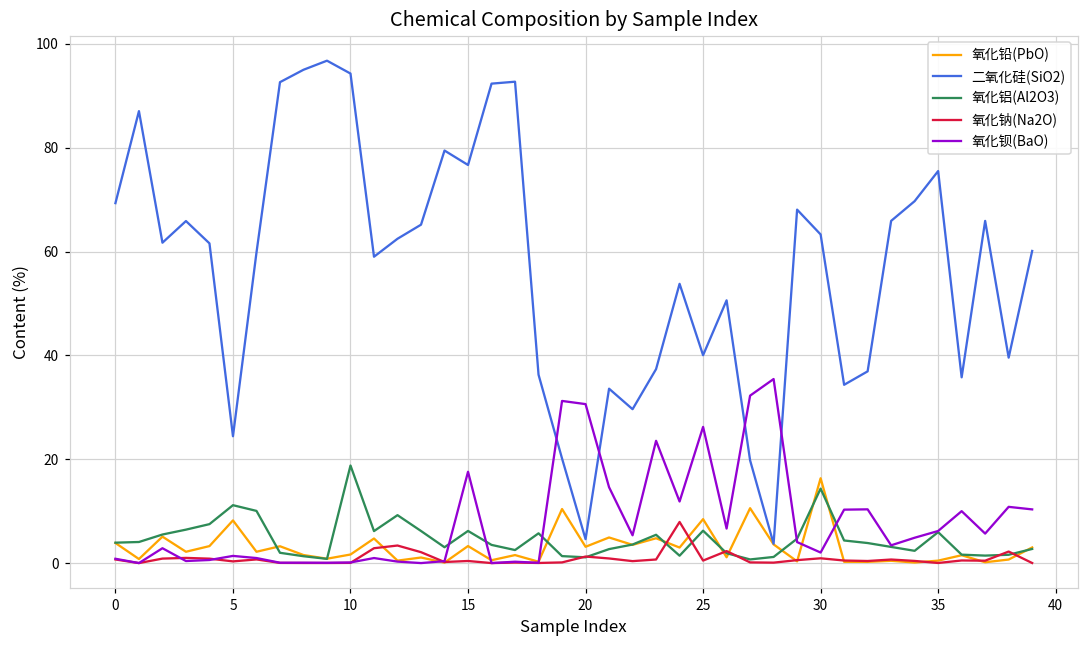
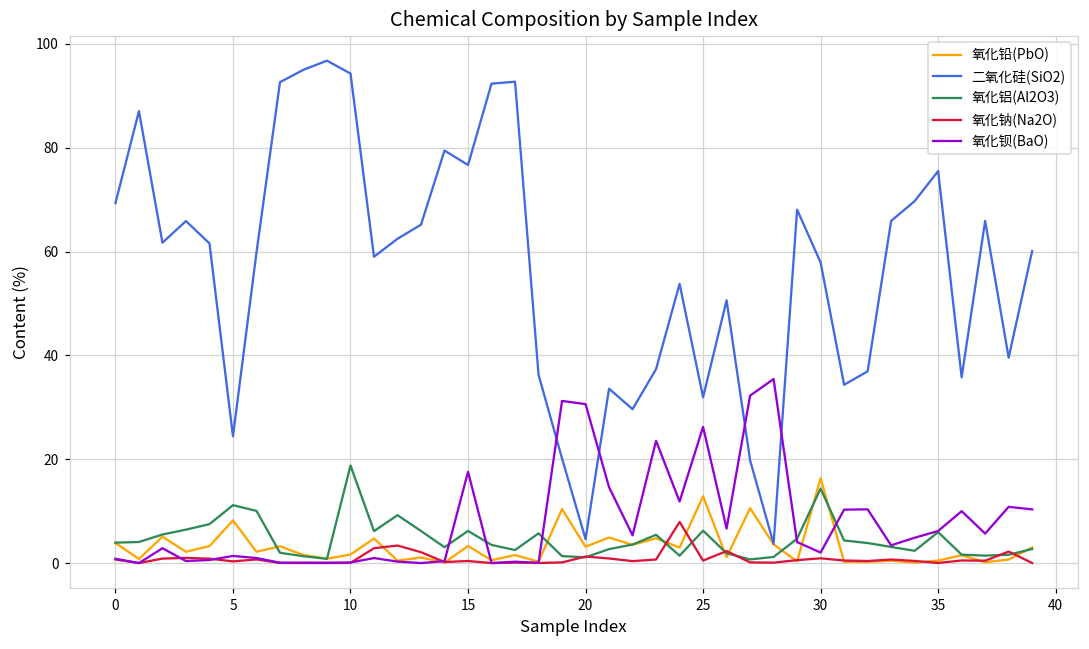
  {
    "氧化铅(PbO)": {
      "5": 8,
      "10": 2,
      "15": 3,
      "20": 3,
-     "25": 8,
+     "25": 13,
      "30": 16
    },
    "二氧化硅(SiO2)": {
      "0": 69,
      "5": 24,
      "10": 94,
      "15": 77,
      "20": 5,
-     "25": 40,
-     "30": 63,
+     "25": 32,
+     "30": 58,
      "35": 76
    },
    "氧化铝(Al2O3)": {
      "5": 11,
      "10": 19,
      "15": 6,
      "25": 6,
      "30": 14
    },
    "氧化钠(Na2O)": {
      "5": 0,
      "15": 0,
      "25": 0,
      "30": 1
    },
    "氧化钡(BaO)": {
      "5": 1,
      "15": 18,
      "20": 31,
      "25": 26,
      "30": 2
    }
  }
